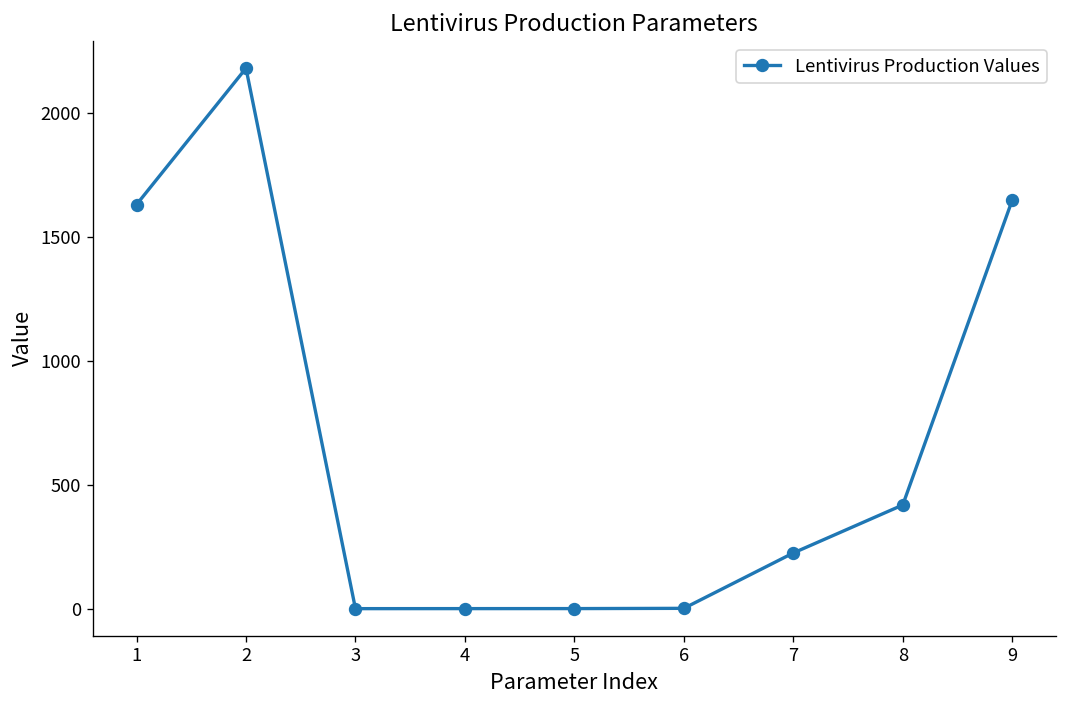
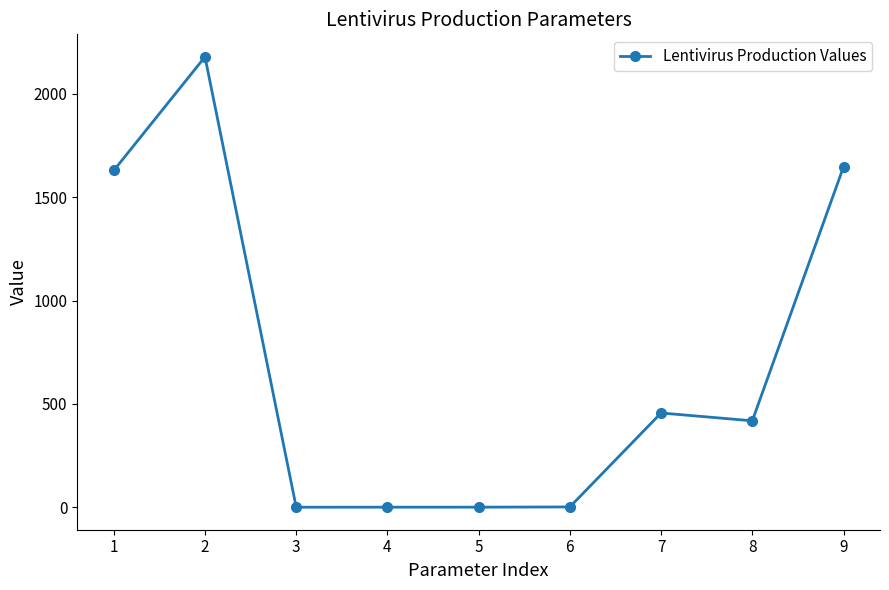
  {
    "1": 1630,
    "2": 2180,
    "3": 0,
    "4": 0,
    "5": 0,
    "6": 0,
-   "7": 230,
+   "7": 460,
    "8": 420,
    "9": 1650
  }
